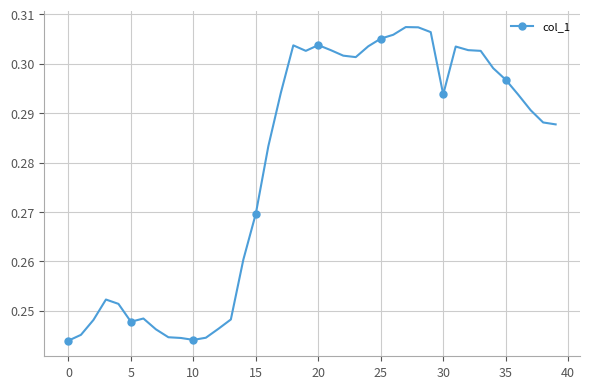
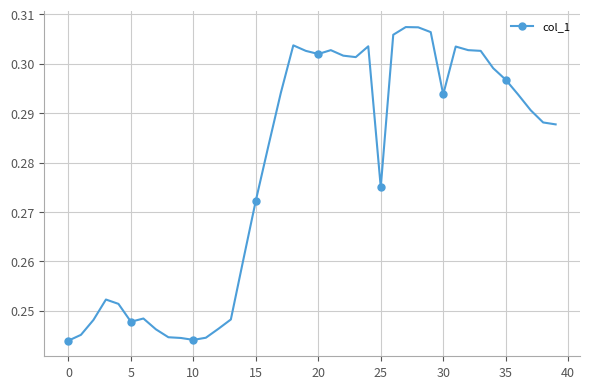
  {
    "0": 0.244,
    "5": 0.248,
    "10": 0.244,
-   "15": 0.270,
-   "20": 0.304,
-   "25": 0.305,
+   "15": 0.272,
+   "20": 0.302,
+   "25": 0.275,
    "30": 0.294,
    "35": 0.297
  }
